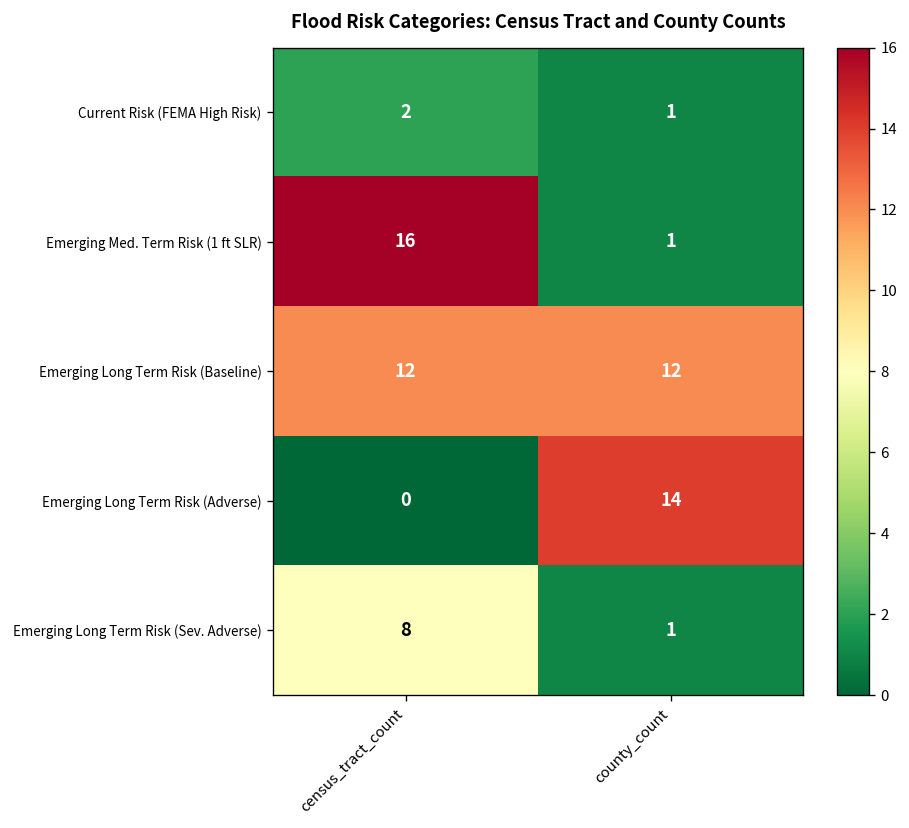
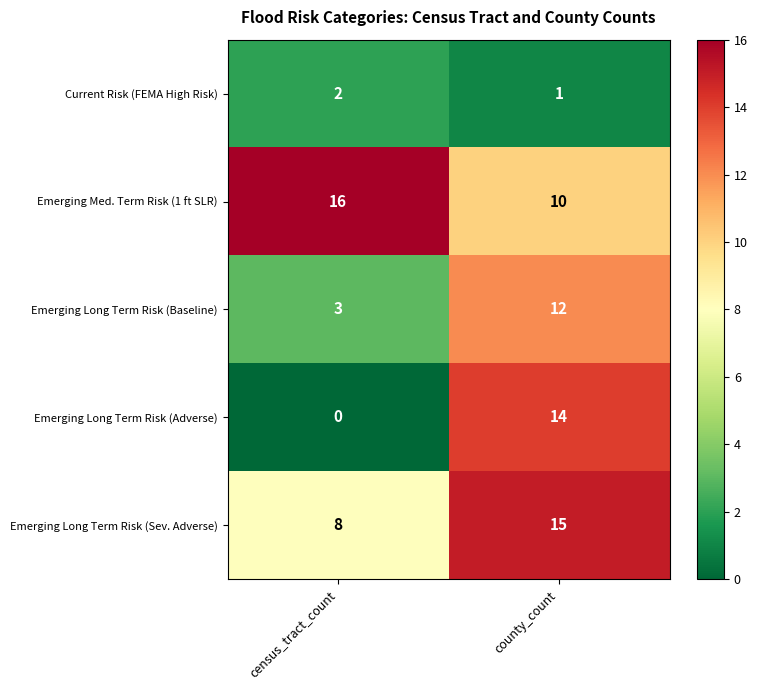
  {
    "Current Risk (FEMA High Risk)": {
      "census_tract_count": 2,
      "county_count": 1
    },
    "Emerging Med. Term Risk (1 ft SLR)": {
      "census_tract_count": 16,
-     "county_count": 1
+     "county_count": 10
    },
    "Emerging Long Term Risk (Baseline)": {
-     "census_tract_count": 12,
+     "census_tract_count": 3,
      "county_count": 12
    },
    "Emerging Long Term Risk (Adverse)": {
      "census_tract_count": 0,
      "county_count": 14
    },
    "Emerging Long Term Risk (Sev. Adverse)": {
      "census_tract_count": 8,
-     "county_count": 1
+     "county_count": 15
    }
  }
